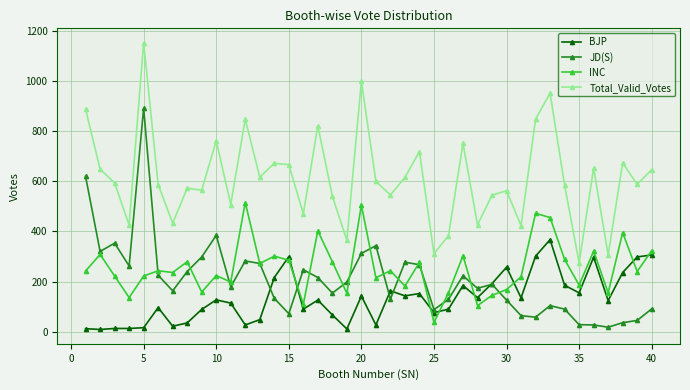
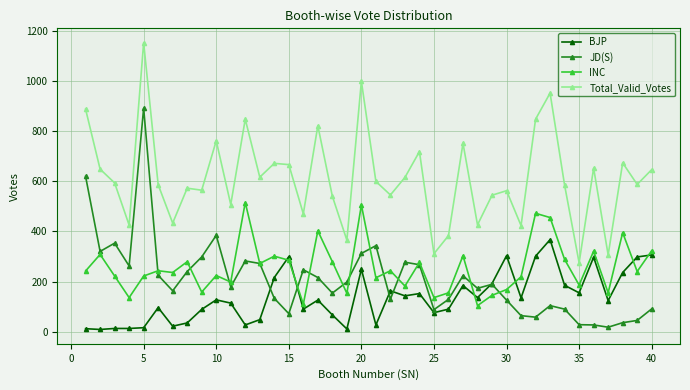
  {
    "BJP": {
      "5": 20,
      "10": 130,
      "15": 300,
-     "20": 140,
+     "20": 250,
      "25": 80,
-     "30": 260,
+     "30": 300,
      "35": 160,
      "40": 310
    },
    "JD(S)": {
      "5": 890,
      "10": 380,
      "15": 70,
      "20": 310,
      "25": 90,
      "30": 130,
      "35": 30,
      "40": 90
    },
    "INC": {
      "5": 220,
      "10": 220,
      "15": 290,
      "20": 510,
-     "25": 40,
+     "25": 140,
      "30": 170,
      "35": 190,
      "40": 320
    },
    "Total_Valid_Votes": {
      "5": 1150,
      "10": 760,
      "15": 670,
      "20": 1000,
      "25": 310,
      "30": 560,
      "35": 280,
      "40": 650
    }
  }
